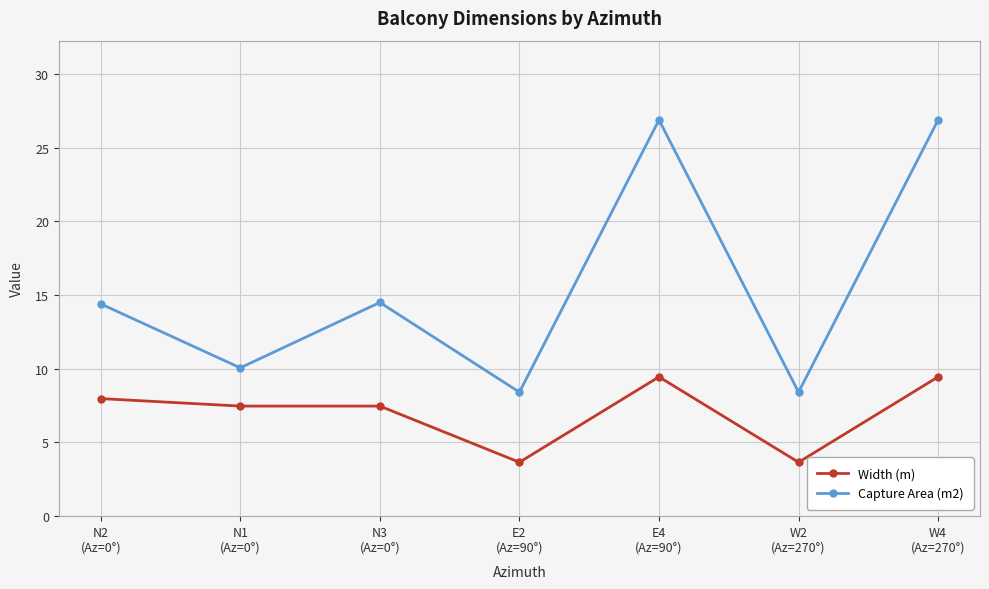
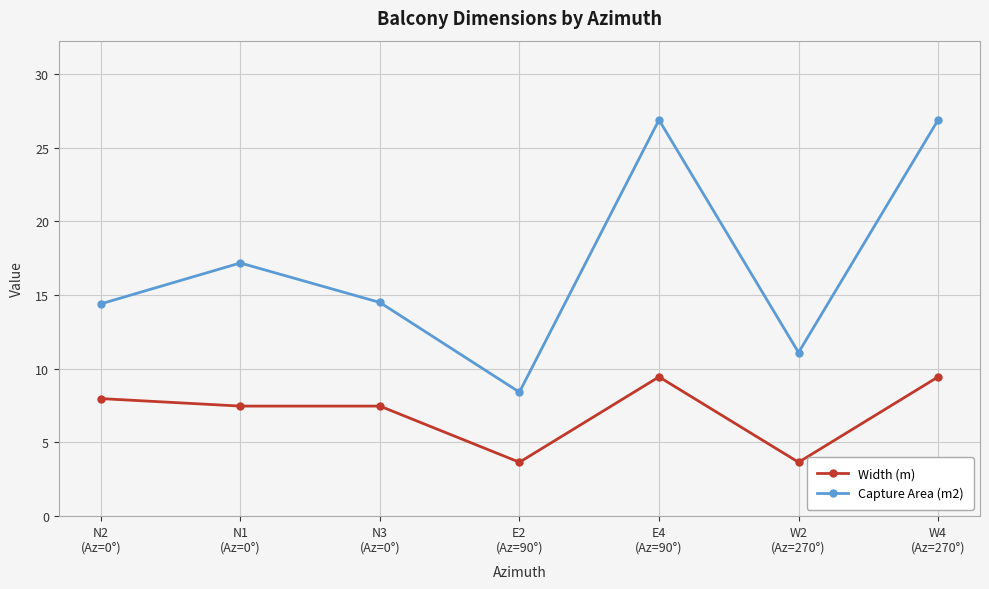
  {
    "Width (m)": {
      "N2 (Az=0°)": 8.0,
      "N1 (Az=0°)": 7.5,
      "N3 (Az=0°)": 7.5,
      "E2 (Az=90°)": 3.7,
      "E4 (Az=90°)": 9.4,
      "W2 (Az=270°)": 3.7,
      "W4 (Az=270°)": 9.4
    },
    "Capture Area (m2)": {
      "N2 (Az=0°)": 14.4,
-     "N1 (Az=0°)": 10.1,
+     "N1 (Az=0°)": 17.2,
      "N3 (Az=0°)": 14.5,
      "E2 (Az=90°)": 8.4,
      "E4 (Az=90°)": 26.9,
-     "W2 (Az=270°)": 8.4,
+     "W2 (Az=270°)": 11.1,
      "W4 (Az=270°)": 26.9
    }
  }
